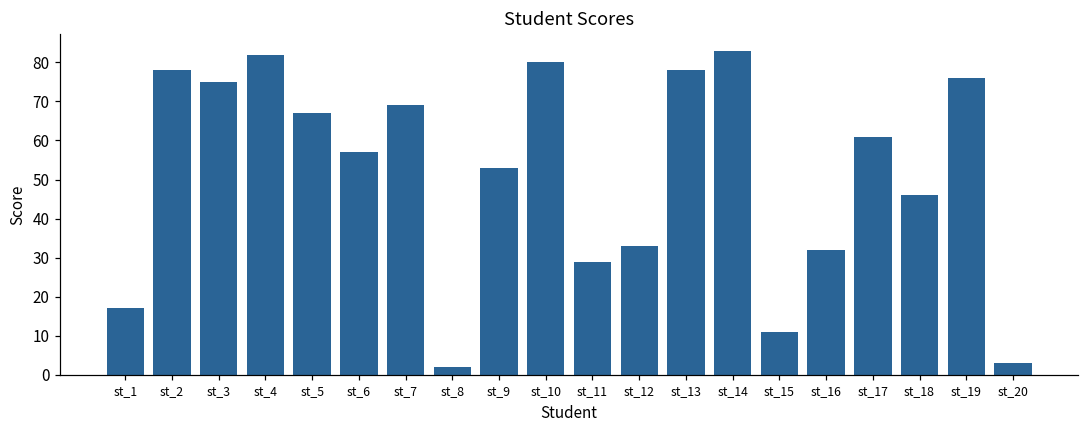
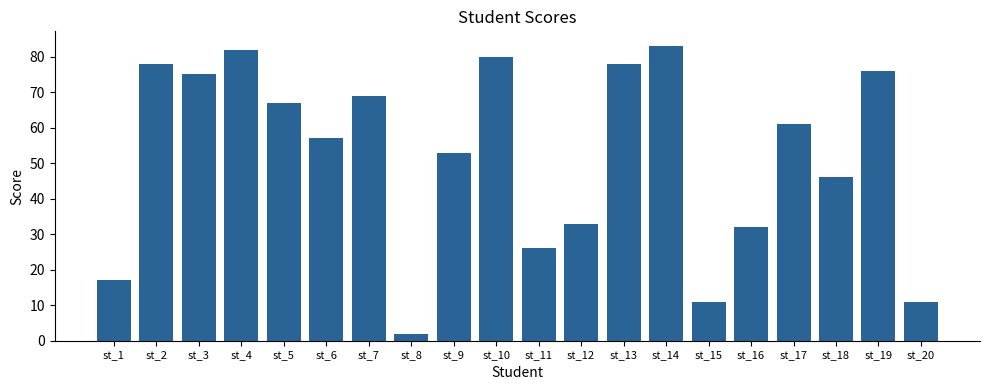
  {
    "st_1": 17,
    "st_2": 78,
    "st_3": 75,
    "st_4": 82,
    "st_5": 67,
    "st_6": 57,
    "st_7": 69,
    "st_8": 2,
    "st_9": 53,
    "st_10": 80,
-   "st_11": 29,
+   "st_11": 26,
    "st_12": 33,
    "st_13": 78,
    "st_14": 83,
    "st_15": 11,
    "st_16": 32,
    "st_17": 61,
    "st_18": 46,
    "st_19": 76,
-   "st_20": 3
+   "st_20": 11
  }
